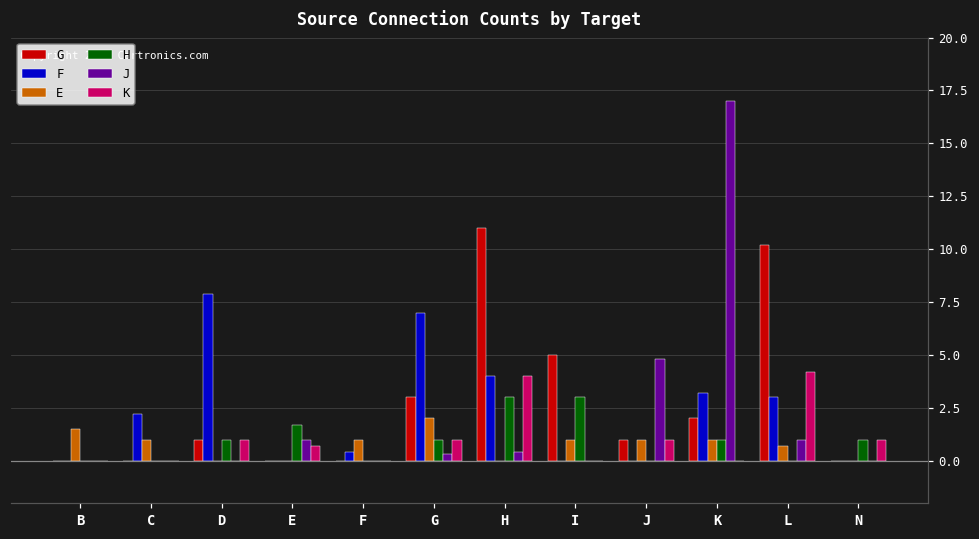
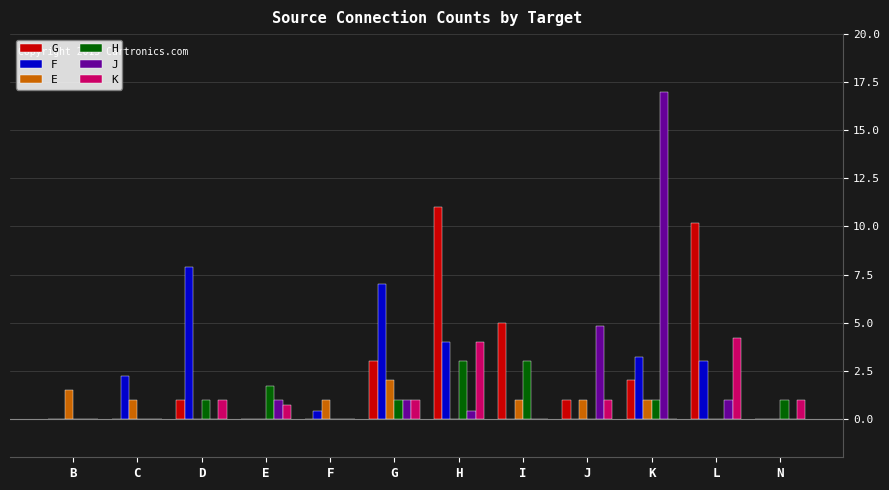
  {
    "G": {
      "B": 0.0,
      "C": 0.0,
      "D": 1.0,
      "E": 0.0,
      "F": 0.0,
      "G": 3.0,
      "H": 11.0,
      "I": 5.0,
      "J": 1.0,
      "K": 2.0,
      "L": 10.2,
      "N": 0.0
    },
    "F": {
      "B": 0.0,
      "C": 2.2,
      "D": 7.9,
      "E": 0.0,
      "F": 0.4,
      "G": 7.0,
      "H": 4.0,
      "I": 0.0,
      "J": 0.0,
      "K": 3.2,
      "L": 3.0,
      "N": 0.0
    },
    "E": {
      "B": 1.5,
      "C": 1.0,
      "D": 0.0,
      "E": 0.0,
      "F": 1.0,
      "G": 2.0,
      "H": 0.0,
      "I": 1.0,
      "J": 1.0,
      "K": 1.0,
-     "L": 0.7,
+     "L": 0.0,
      "N": 0.0
    },
    "H": {
      "B": 0.0,
      "C": 0.0,
      "D": 1.0,
      "E": 1.7,
      "F": 0.0,
      "G": 1.0,
      "H": 3.0,
      "I": 3.0,
      "J": 0.0,
      "K": 1.0,
      "L": 0.0,
      "N": 1.0
    },
    "J": {
      "B": 0.0,
      "C": 0.0,
      "D": 0.0,
      "E": 1.0,
      "F": 0.0,
-     "G": 0.3,
+     "G": 1.0,
      "H": 0.4,
      "I": 0.0,
      "J": 4.8,
      "K": 17.0,
      "L": 1.0,
      "N": 0.0
    },
    "K": {
      "B": 0.0,
      "C": 0.0,
      "D": 1.0,
      "E": 0.7,
      "F": 0.0,
      "G": 1.0,
      "H": 4.0,
      "I": 0.0,
      "J": 1.0,
      "K": 0.0,
      "L": 4.2,
      "N": 1.0
    }
  }
